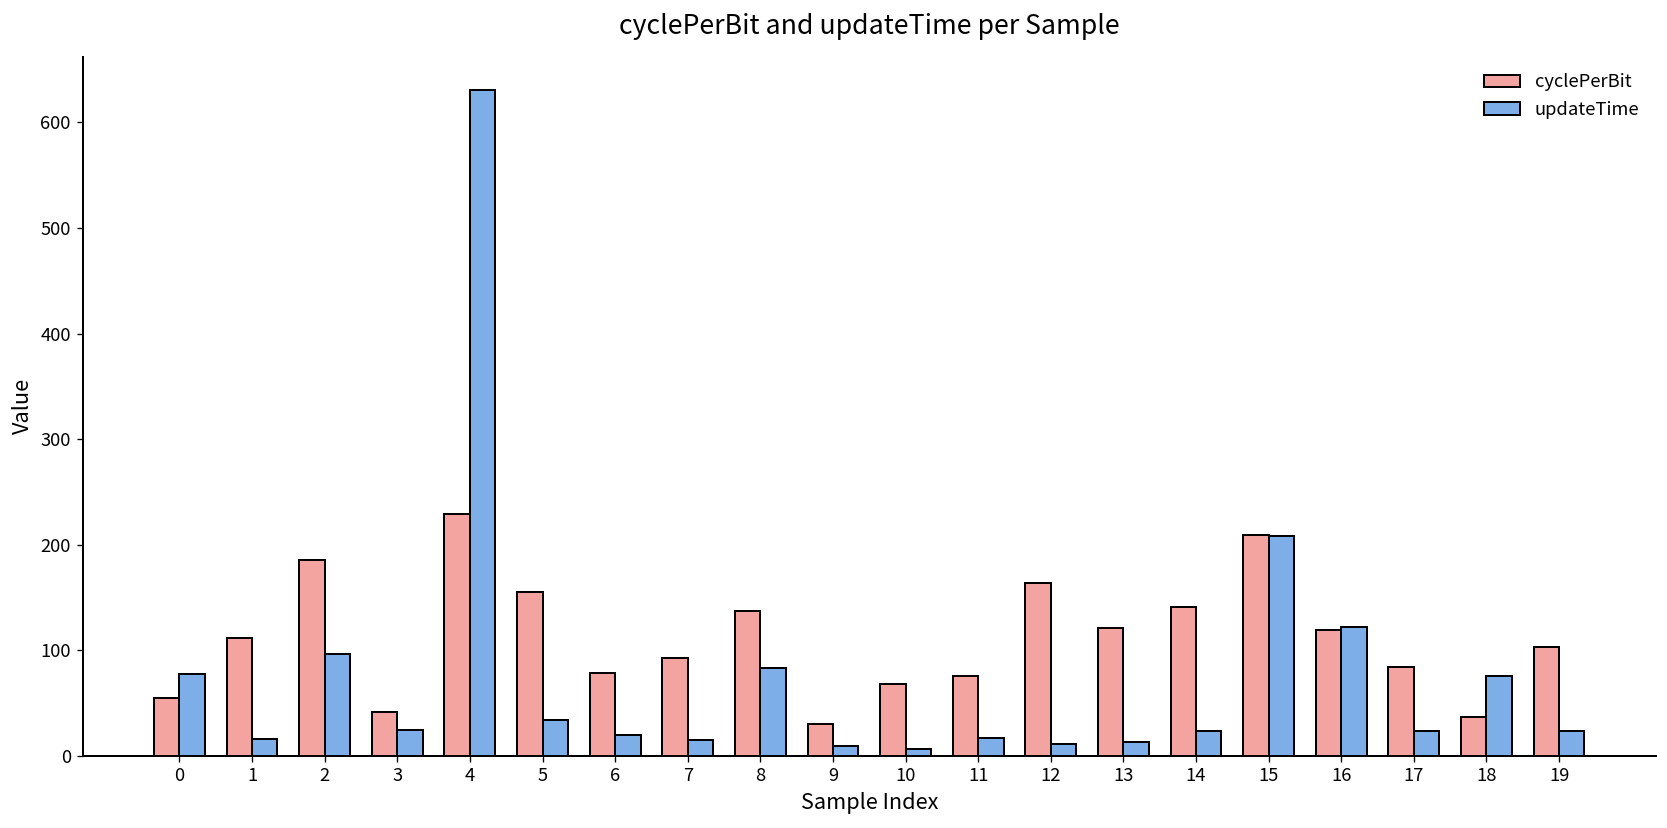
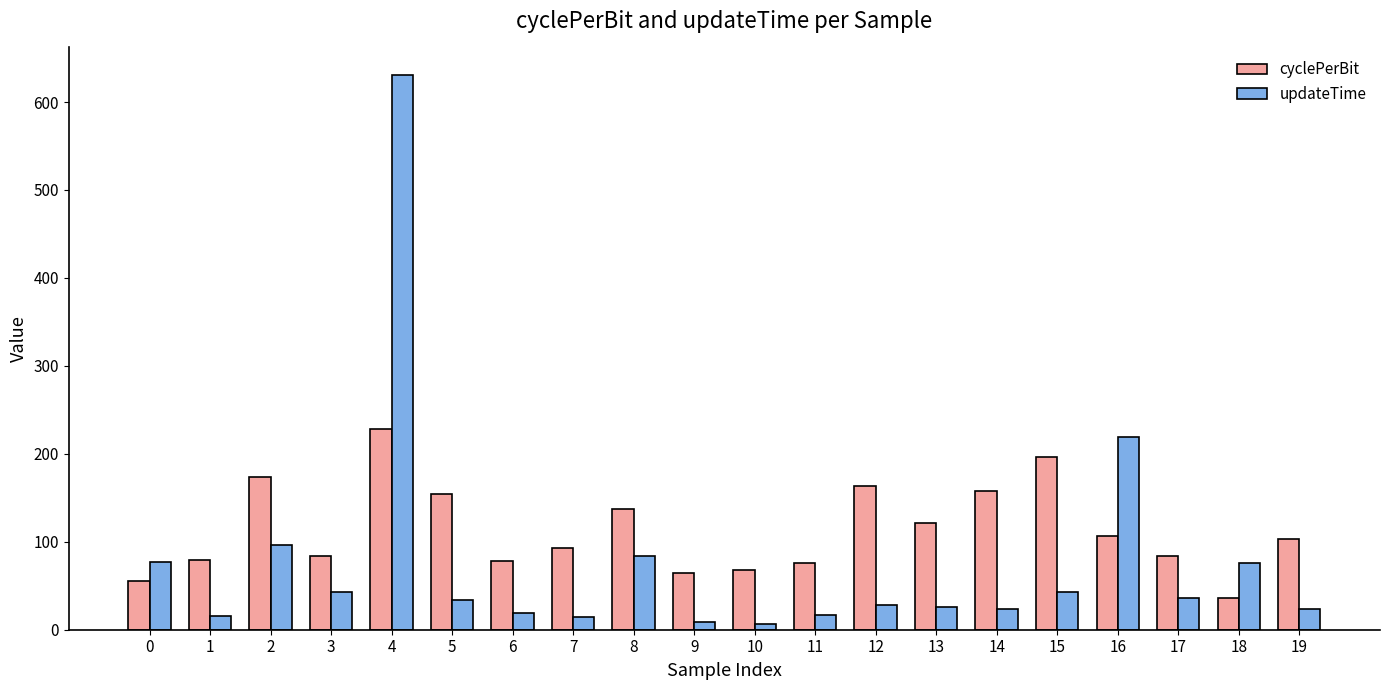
  {
    "cyclePerBit": {
      "0": 60,
-     "1": 110,
-     "2": 190,
-     "3": 40,
+     "1": 80,
+     "2": 170,
+     "3": 80,
      "4": 230,
      "5": 150,
      "6": 80,
      "7": 90,
      "8": 140,
-     "9": 30,
+     "9": 60,
      "10": 70,
      "11": 80,
      "12": 160,
      "13": 120,
-     "14": 140,
-     "15": 210,
-     "16": 120,
+     "14": 160,
+     "15": 200,
+     "16": 110,
      "17": 80,
      "18": 40,
      "19": 100
    },
    "updateTime": {
      "0": 80,
      "1": 20,
      "2": 100,
-     "3": 20,
+     "3": 40,
      "4": 630,
      "5": 30,
      "6": 20,
      "7": 10,
      "8": 80,
      "9": 10,
      "10": 10,
      "11": 20,
-     "12": 10,
-     "13": 10,
+     "12": 30,
+     "13": 30,
      "14": 20,
-     "15": 210,
-     "16": 120,
-     "17": 20,
+     "15": 40,
+     "16": 220,
+     "17": 40,
      "18": 80,
      "19": 20
    }
  }
